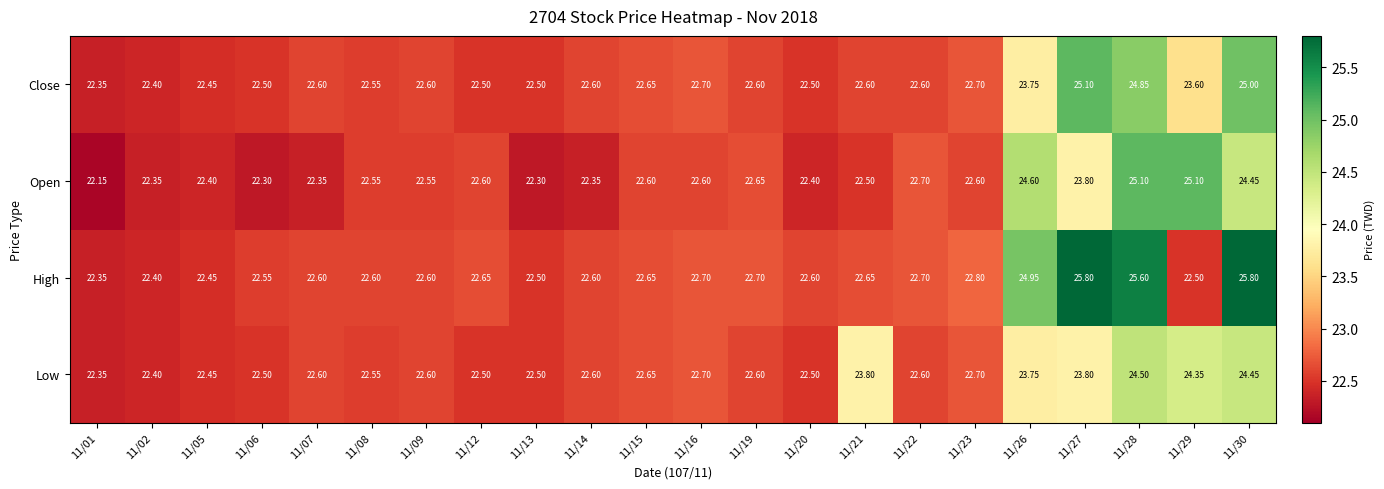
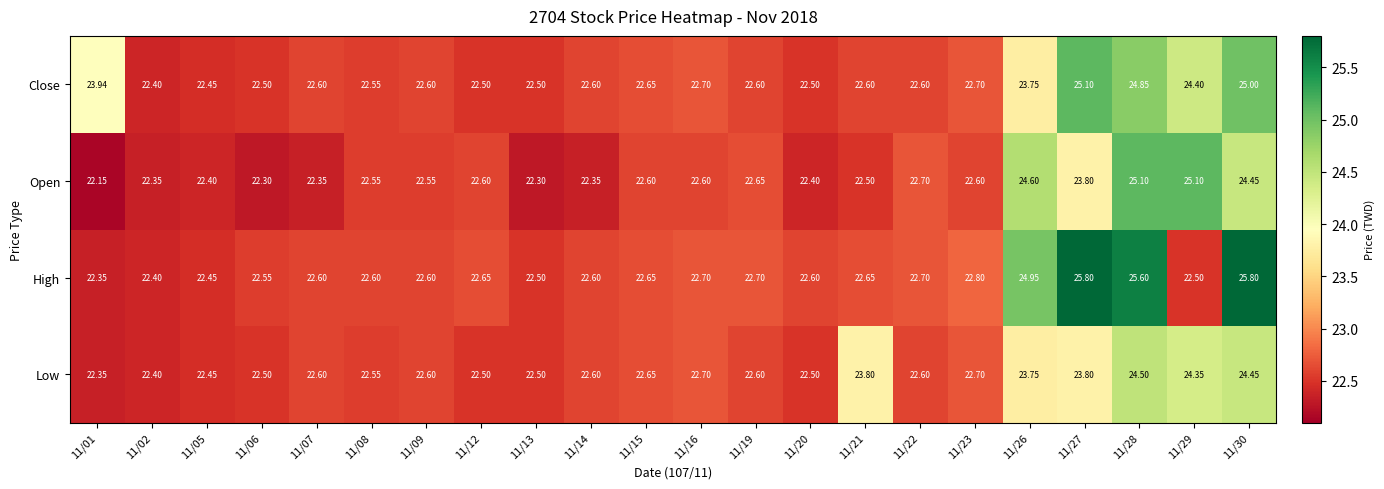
  {
    "Close": {
-     "11/01": 22.35,
+     "11/01": 23.94,
      "11/02": 22.40,
      "11/05": 22.45,
      "11/06": 22.50,
      "11/07": 22.60,
      "11/08": 22.55,
      "11/09": 22.60,
      "11/12": 22.50,
      "11/13": 22.50,
      "11/14": 22.60,
      "11/15": 22.65,
      "11/16": 22.70,
      "11/19": 22.60,
      "11/20": 22.50,
      "11/21": 22.60,
      "11/22": 22.60,
      "11/23": 22.70,
      "11/26": 23.75,
      "11/27": 25.10,
      "11/28": 24.85,
-     "11/29": 23.60,
+     "11/29": 24.40,
      "11/30": 25.00
    },
    "Open": {
      "11/01": 22.15,
      "11/02": 22.35,
      "11/05": 22.40,
      "11/06": 22.30,
      "11/07": 22.35,
      "11/08": 22.55,
      "11/09": 22.55,
      "11/12": 22.60,
      "11/13": 22.30,
      "11/14": 22.35,
      "11/15": 22.60,
      "11/16": 22.60,
      "11/19": 22.65,
      "11/20": 22.40,
      "11/21": 22.50,
      "11/22": 22.70,
      "11/23": 22.60,
      "11/26": 24.60,
      "11/27": 23.80,
      "11/28": 25.10,
      "11/29": 25.10,
      "11/30": 24.45
    },
    "High": {
      "11/01": 22.35,
      "11/02": 22.40,
      "11/05": 22.45,
      "11/06": 22.55,
      "11/07": 22.60,
      "11/08": 22.60,
      "11/09": 22.60,
      "11/12": 22.65,
      "11/13": 22.50,
      "11/14": 22.60,
      "11/15": 22.65,
      "11/16": 22.70,
      "11/19": 22.70,
      "11/20": 22.60,
      "11/21": 22.65,
      "11/22": 22.70,
      "11/23": 22.80,
      "11/26": 24.95,
      "11/27": 25.80,
      "11/28": 25.60,
      "11/29": 22.50,
      "11/30": 25.80
    },
    "Low": {
      "11/01": 22.35,
      "11/02": 22.40,
      "11/05": 22.45,
      "11/06": 22.50,
      "11/07": 22.60,
      "11/08": 22.55,
      "11/09": 22.60,
      "11/12": 22.50,
      "11/13": 22.50,
      "11/14": 22.60,
      "11/15": 22.65,
      "11/16": 22.70,
      "11/19": 22.60,
      "11/20": 22.50,
      "11/21": 23.80,
      "11/22": 22.60,
      "11/23": 22.70,
      "11/26": 23.75,
      "11/27": 23.80,
      "11/28": 24.50,
      "11/29": 24.35,
      "11/30": 24.45
    }
  }
